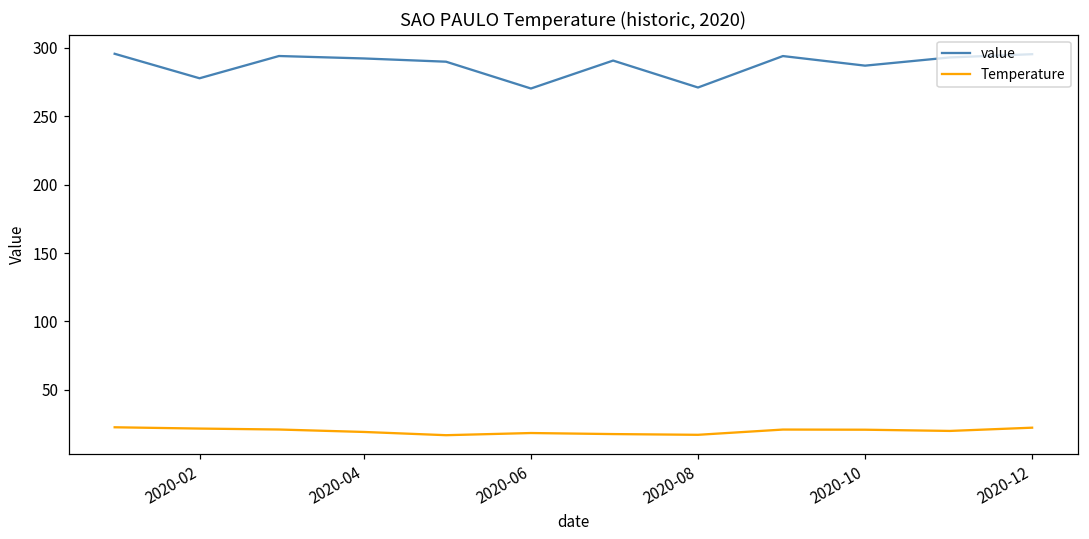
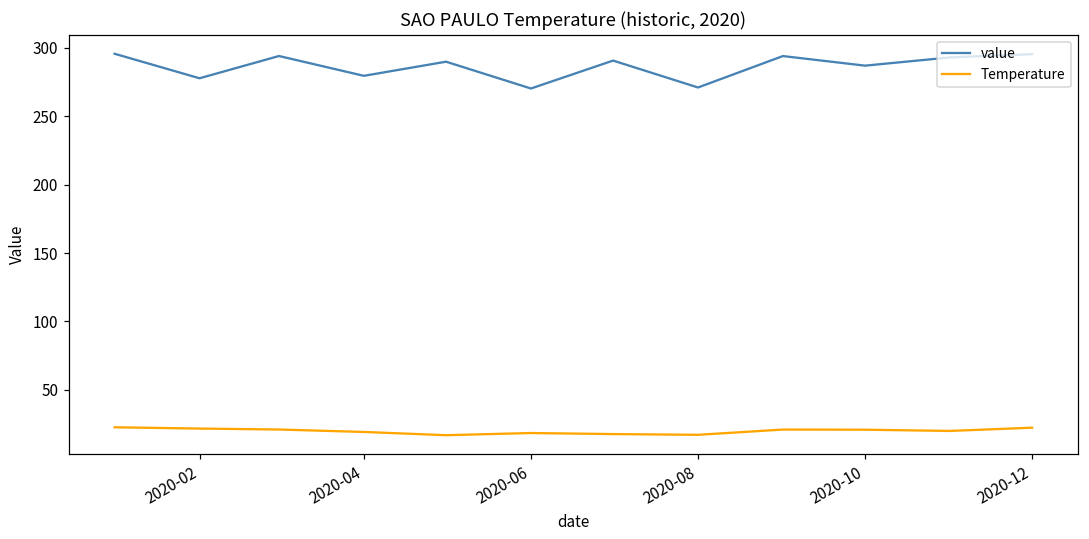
  {
    "value": {
      "2020-02": 278,
-     "2020-04": 292,
+     "2020-04": 280,
      "2020-06": 270,
      "2020-08": 271,
      "2020-10": 287
    },
    "Temperature": {
      "2020-02": 22,
      "2020-04": 19,
      "2020-06": 18,
      "2020-08": 17,
      "2020-10": 21,
      "2020-12": 22
    }
  }
